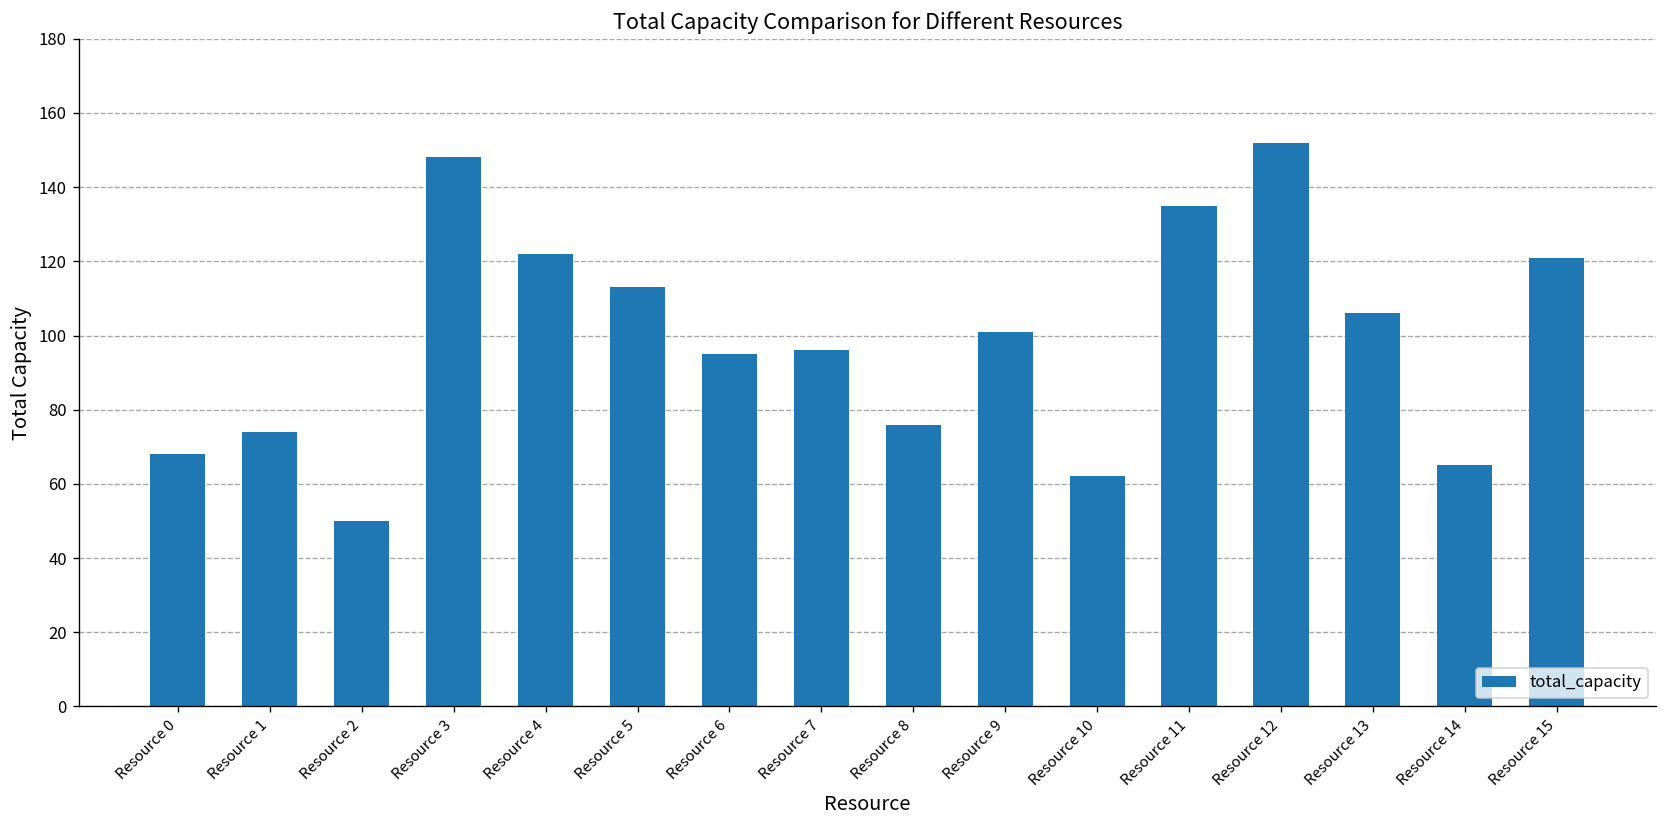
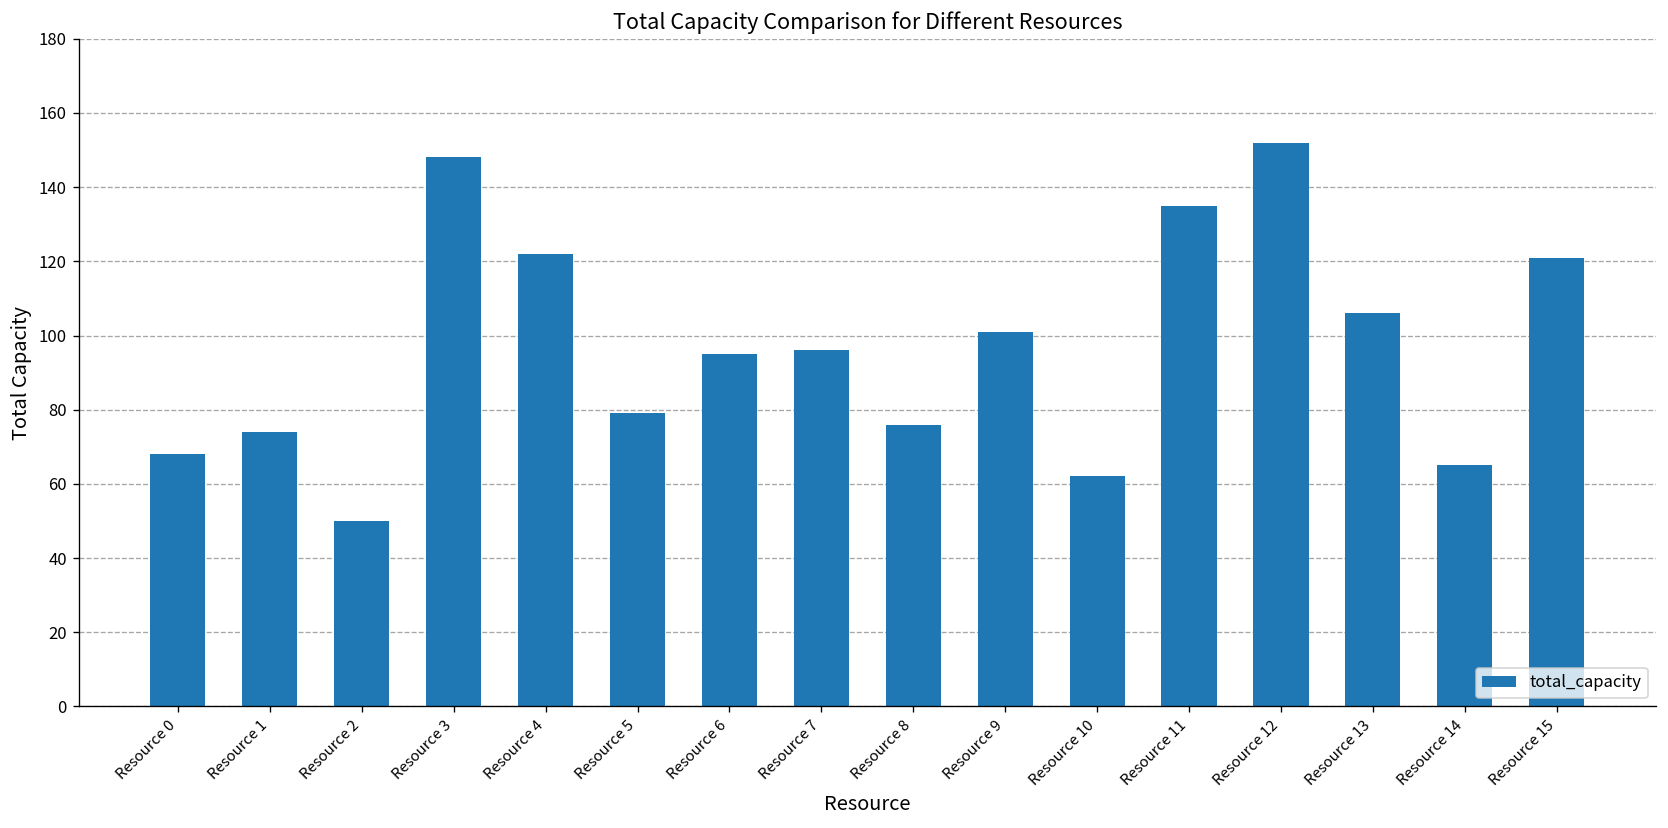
  {
    "Resource 0": 68,
    "Resource 1": 74,
    "Resource 2": 50,
    "Resource 3": 148,
    "Resource 4": 122,
-   "Resource 5": 113,
+   "Resource 5": 79,
    "Resource 6": 95,
    "Resource 7": 96,
    "Resource 8": 76,
    "Resource 9": 101,
    "Resource 10": 62,
    "Resource 11": 135,
    "Resource 12": 152,
    "Resource 13": 106,
    "Resource 14": 65,
    "Resource 15": 121
  }
